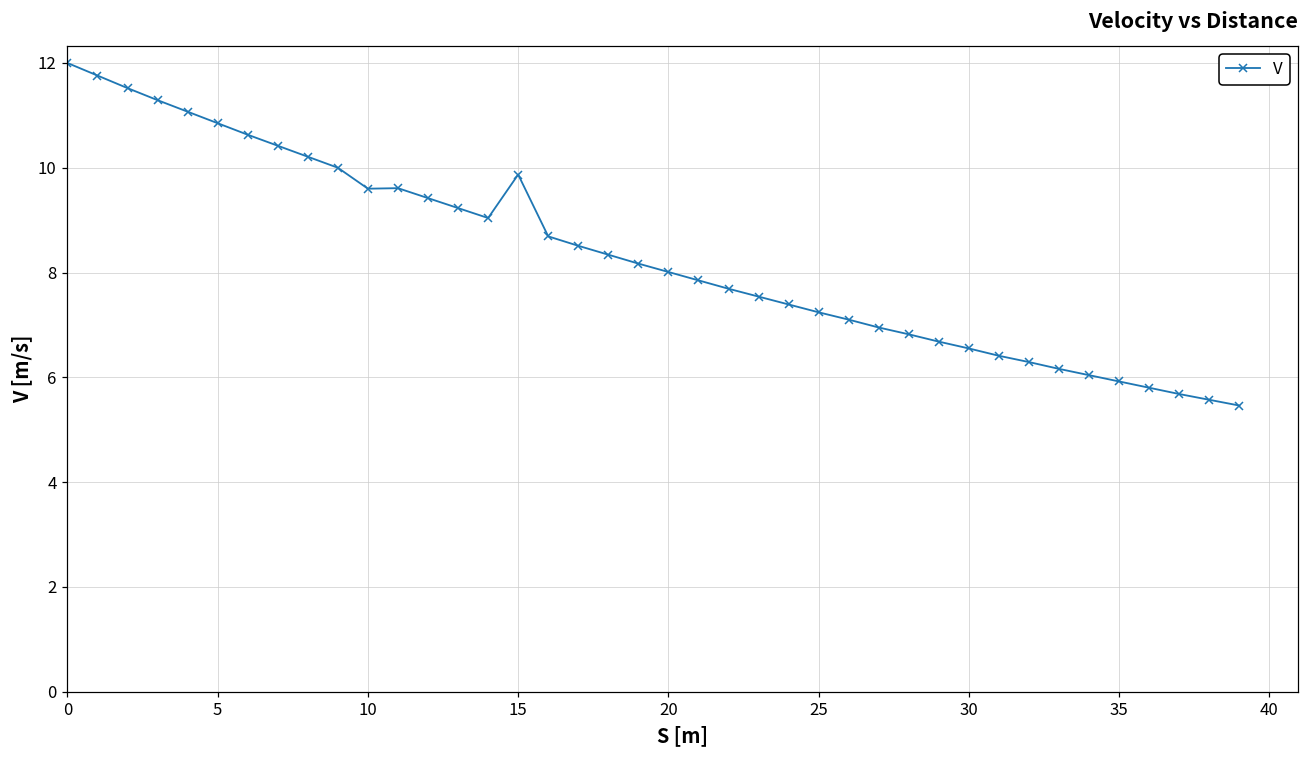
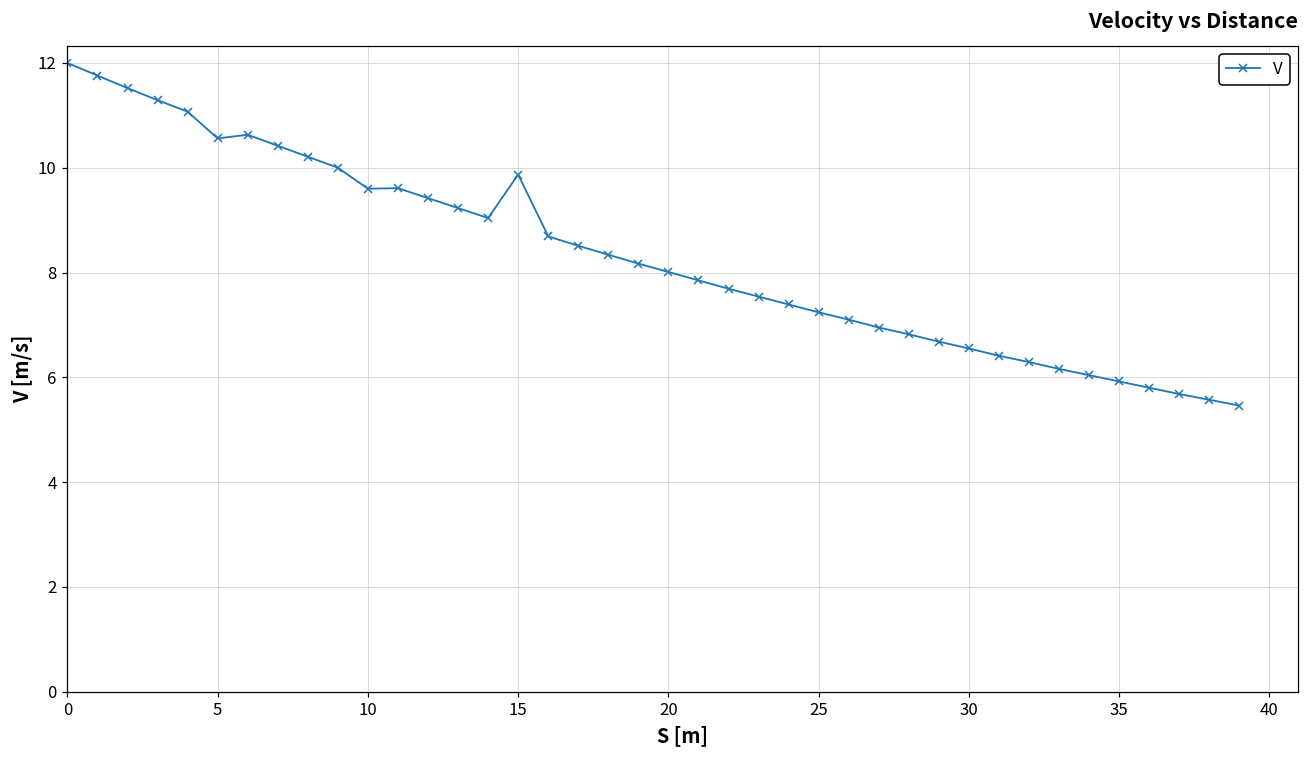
  {
    "0": 12.0,
-   "5": 10.9,
+   "5": 10.6,
    "10": 9.6,
    "15": 9.9,
    "20": 8.0,
    "25": 7.2,
    "30": 6.6,
    "35": 5.9
  }
